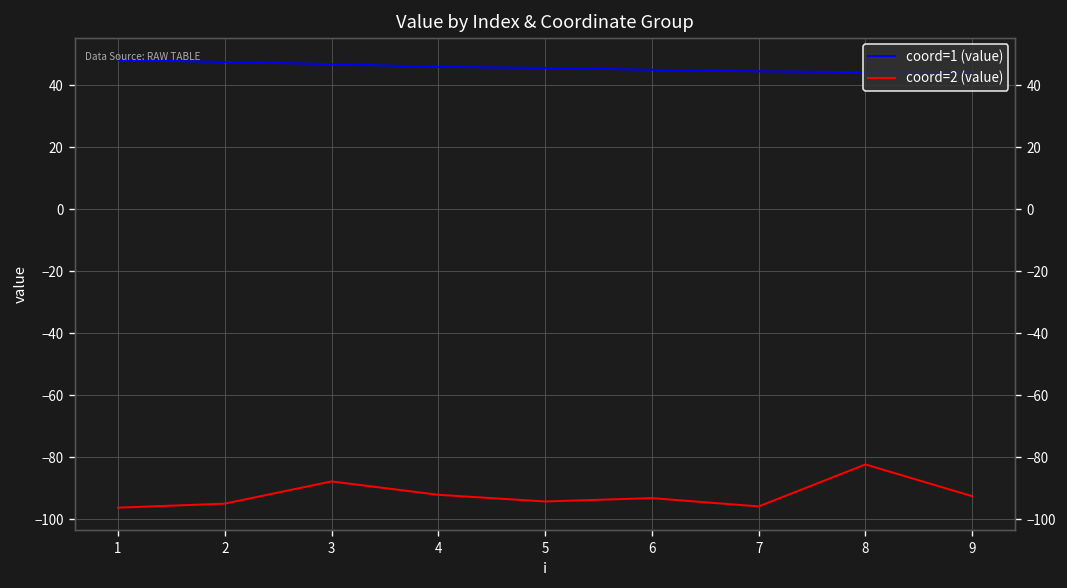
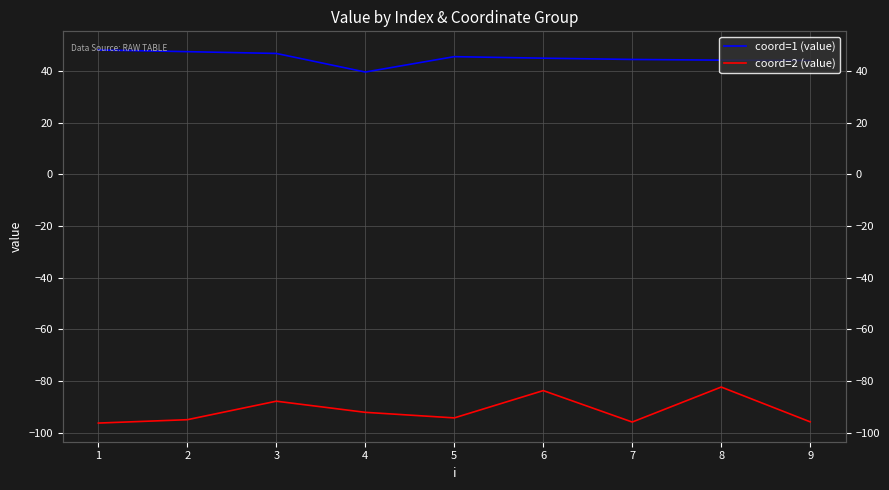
  {
    "coord=1 (value)": {
      "1": 48,
      "2": 47,
      "3": 47,
-     "4": 46,
+     "4": 40,
      "5": 46,
      "6": 45,
      "7": 44
    },
    "coord=2 (value)": {
      "1": -96,
      "2": -95,
      "3": -88,
      "4": -92,
      "5": -94,
-     "6": -93,
+     "6": -84,
      "7": -96,
      "8": -82,
-     "9": -92
+     "9": -96
    }
  }
